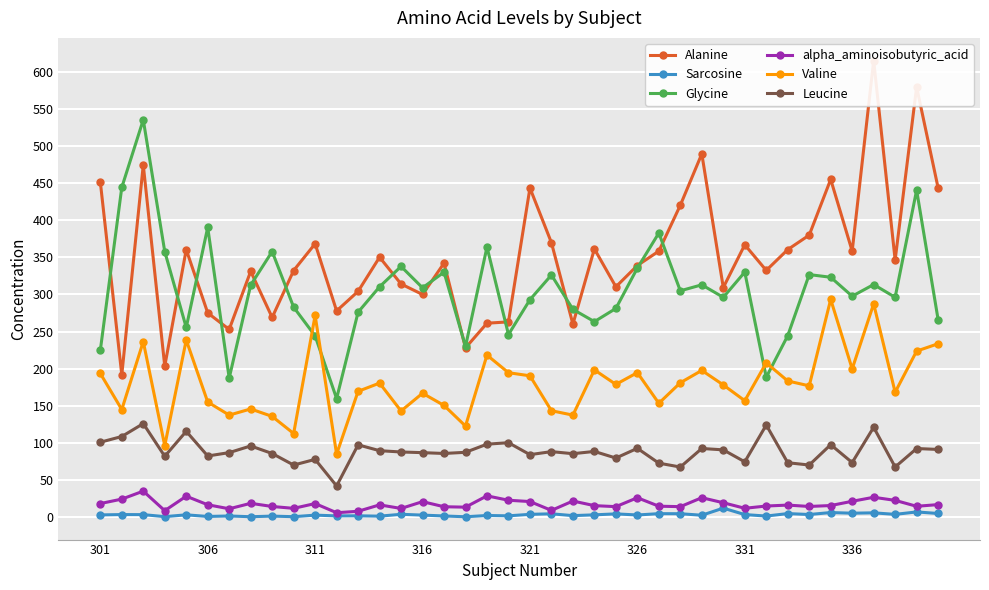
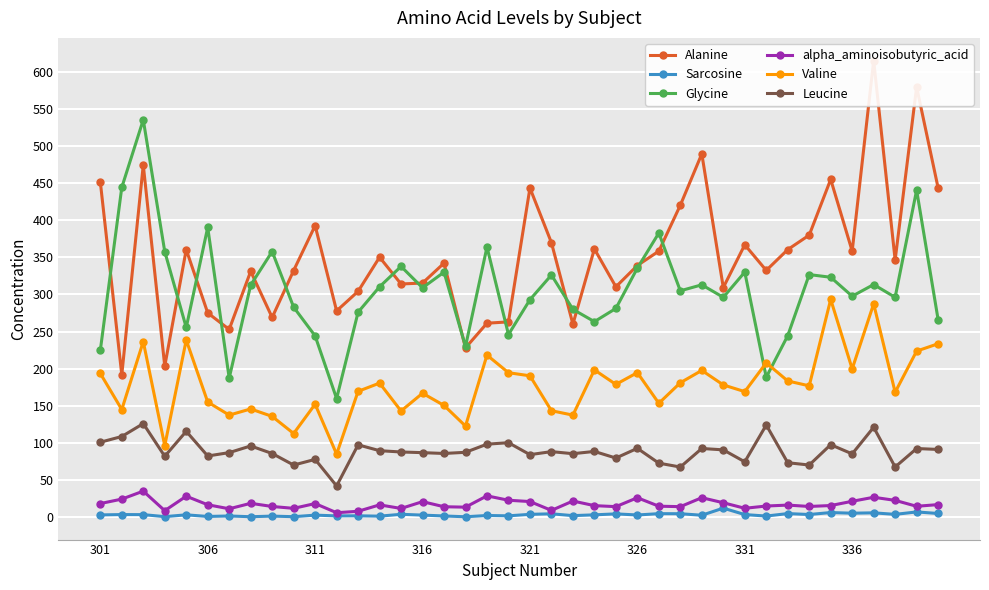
  {
    "Alanine": {
      "301": 450,
      "306": 280,
-     "311": 370,
-     "316": 300,
+     "311": 390,
+     "316": 320,
      "321": 440,
      "326": 340,
      "331": 370,
      "336": 360
    },
    "Sarcosine": {
      "301": 0,
      "306": 0,
      "311": 0,
      "316": 0,
      "321": 0,
      "326": 0,
      "331": 0,
      "336": 10
    },
    "Glycine": {
      "301": 220,
      "306": 390,
      "311": 240,
      "316": 310,
      "321": 290,
      "326": 340,
      "331": 330,
      "336": 300
    },
    "alpha_aminoisobutyric_acid": {
      "301": 20,
      "306": 20,
      "311": 20,
      "316": 20,
      "321": 20,
      "326": 30,
      "331": 10,
      "336": 20
    },
    "Valine": {
      "301": 190,
      "306": 150,
-     "311": 270,
+     "311": 150,
      "316": 170,
      "321": 190,
      "326": 190,
-     "331": 160,
+     "331": 170,
      "336": 200
    },
    "Leucine": {
      "301": 100,
      "306": 80,
      "311": 80,
      "316": 90,
      "321": 80,
      "326": 90,
      "331": 70,
-     "336": 70
+     "336": 90
    }
  }
